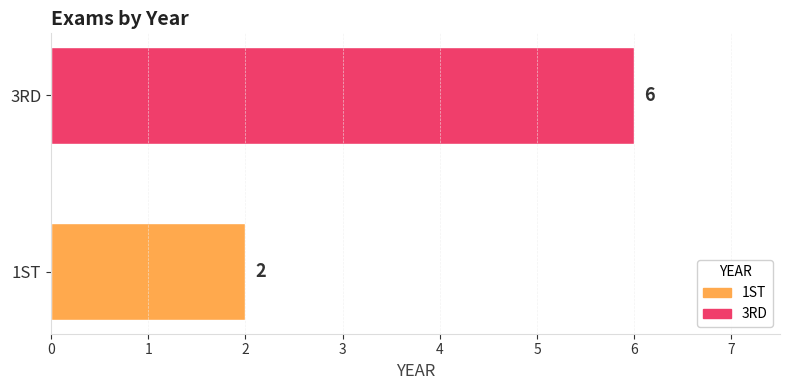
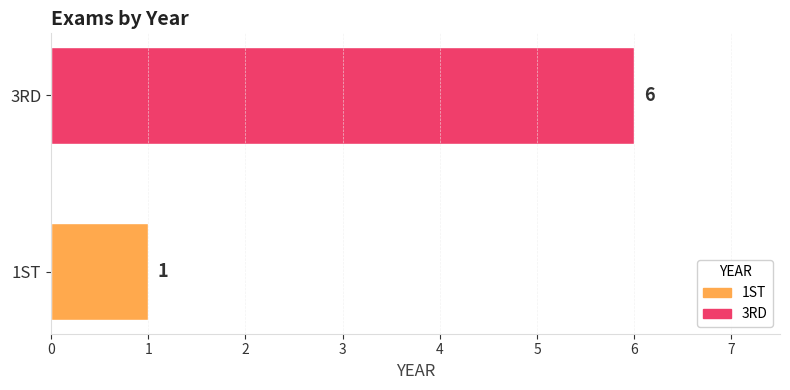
  {
    "3RD": 6,
-   "1ST": 2
+   "1ST": 1
  }
